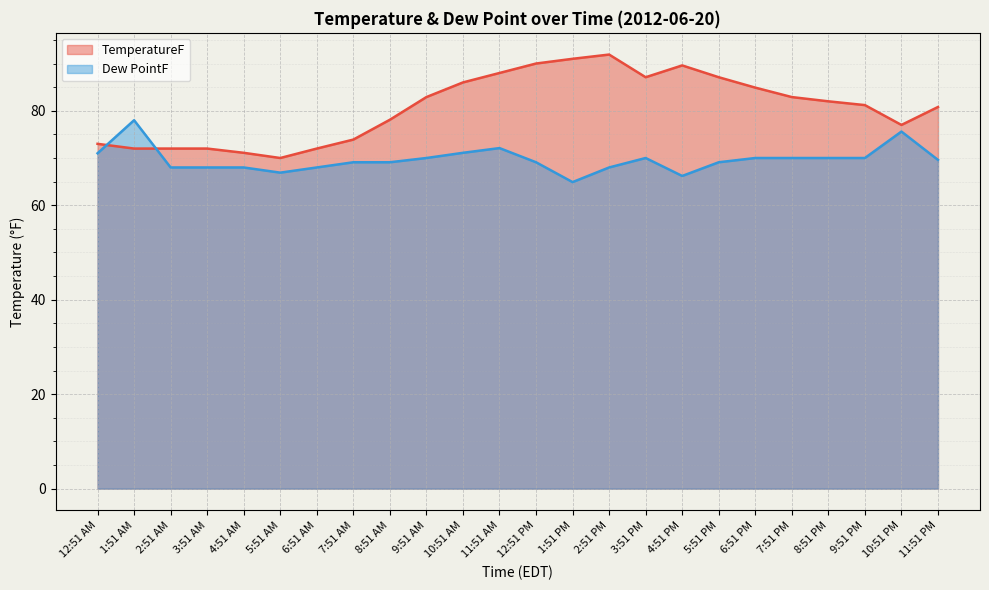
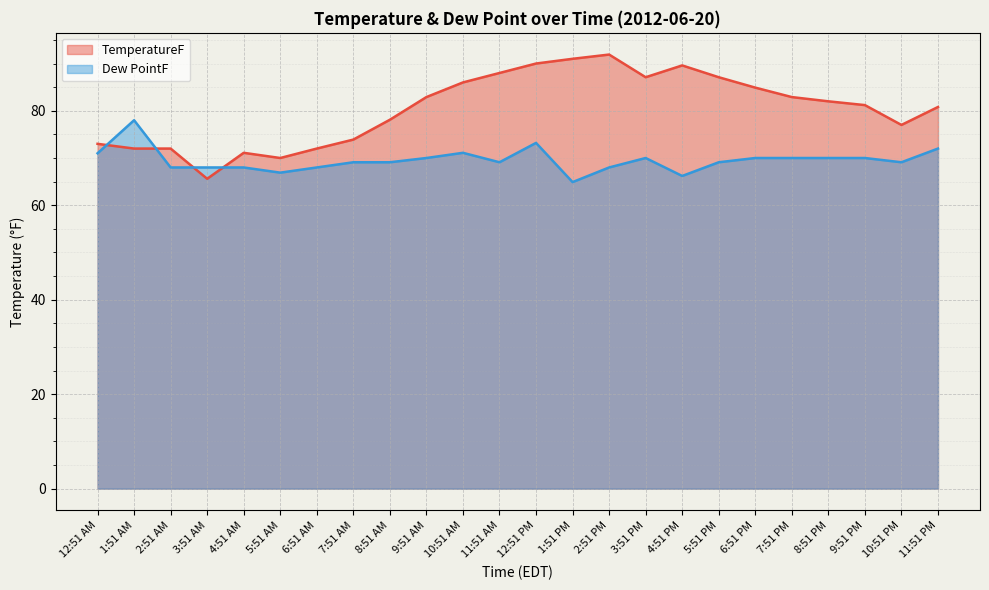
  {
    "TemperatureF": {
      "12:51 AM": 73,
      "1:51 AM": 72,
      "2:51 AM": 72,
-     "3:51 AM": 72,
+     "3:51 AM": 66,
      "4:51 AM": 71,
      "5:51 AM": 70,
      "6:51 AM": 72,
      "7:51 AM": 74,
      "8:51 AM": 78,
      "9:51 AM": 83,
      "10:51 AM": 86,
      "11:51 AM": 88,
      "12:51 PM": 90,
      "1:51 PM": 91,
      "2:51 PM": 92,
      "3:51 PM": 87,
      "4:51 PM": 90,
      "5:51 PM": 87,
      "6:51 PM": 85,
      "7:51 PM": 83,
      "8:51 PM": 82,
      "9:51 PM": 81,
      "10:51 PM": 77,
      "11:51 PM": 81
    },
    "Dew PointF": {
      "12:51 AM": 71,
      "1:51 AM": 78,
      "2:51 AM": 68,
      "3:51 AM": 68,
      "4:51 AM": 68,
      "5:51 AM": 67,
      "6:51 AM": 68,
      "7:51 AM": 69,
      "8:51 AM": 69,
      "9:51 AM": 70,
      "10:51 AM": 71,
-     "11:51 AM": 72,
-     "12:51 PM": 69,
+     "11:51 AM": 69,
+     "12:51 PM": 73,
      "1:51 PM": 65,
      "2:51 PM": 68,
      "3:51 PM": 70,
      "4:51 PM": 66,
      "5:51 PM": 69,
      "6:51 PM": 70,
      "7:51 PM": 70,
      "8:51 PM": 70,
      "9:51 PM": 70,
-     "10:51 PM": 76,
-     "11:51 PM": 70
+     "10:51 PM": 69,
+     "11:51 PM": 72
    }
  }
